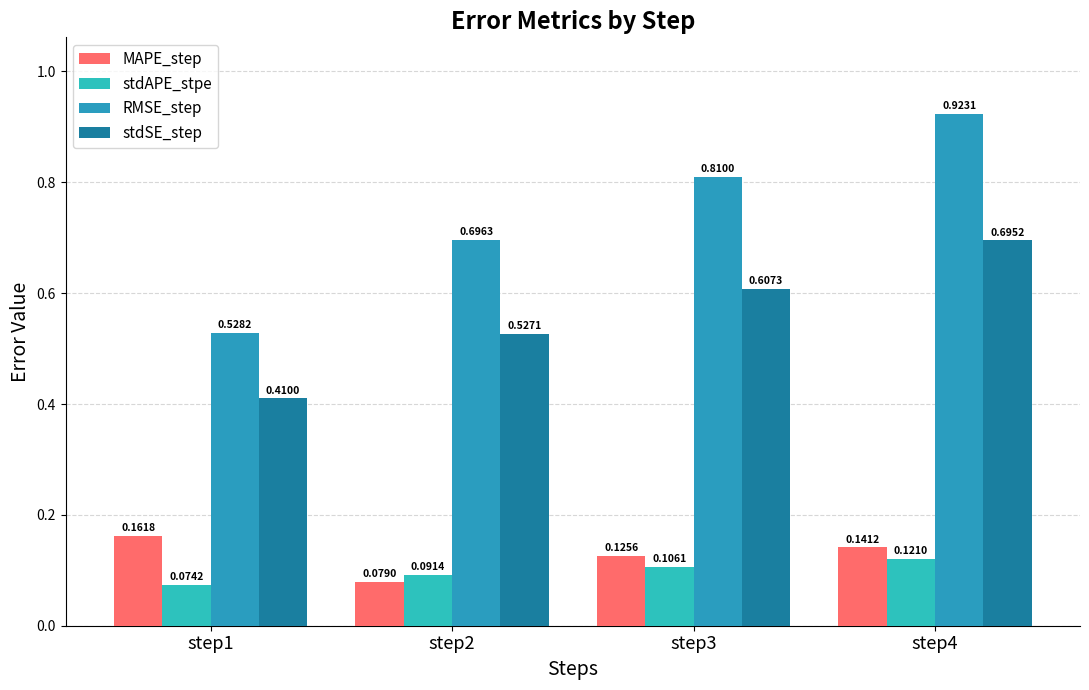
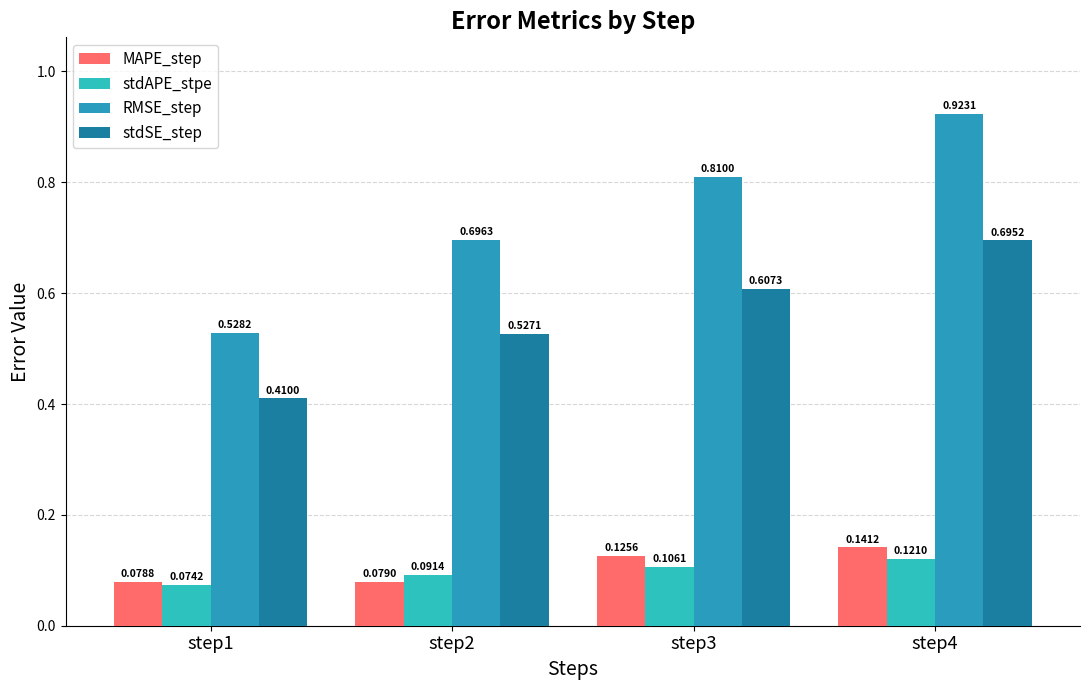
  {
    "MAPE_step": {
-     "step1": 0.1618,
+     "step1": 0.0788,
      "step2": 0.0790,
      "step3": 0.1256,
      "step4": 0.1412
    }
  }
